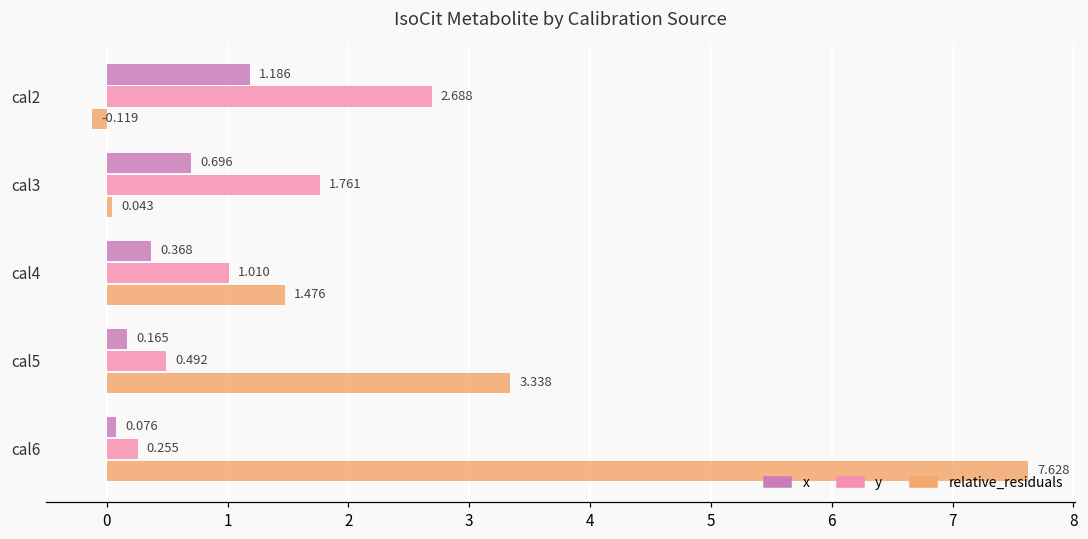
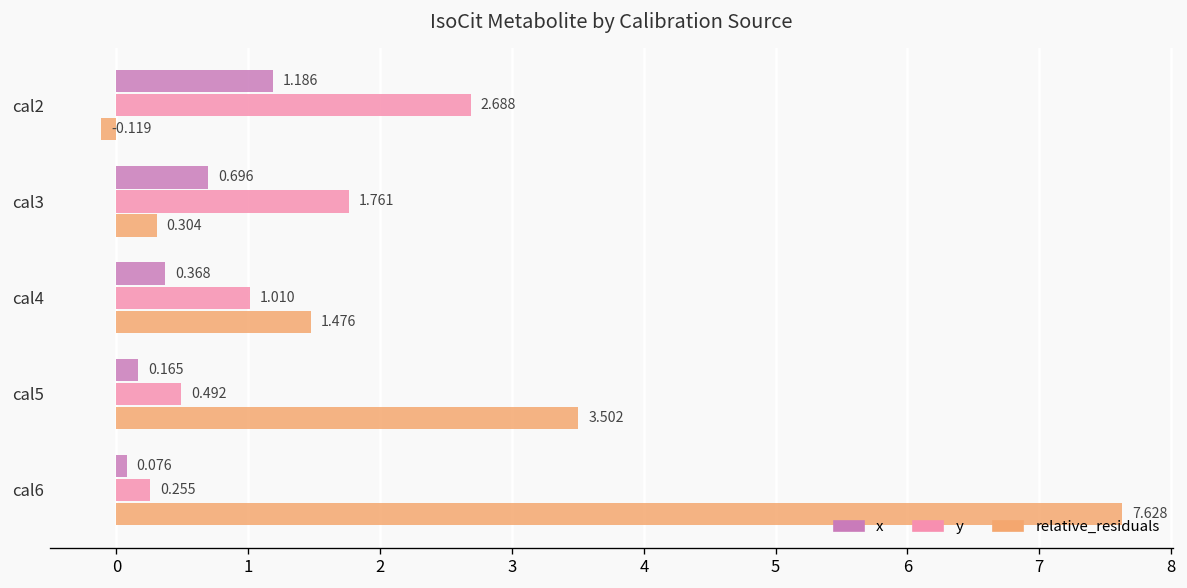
  {
    "relative_residuals": {
      "cal2": -0.119,
-     "cal3": 0.043,
+     "cal3": 0.304,
      "cal4": 1.476,
-     "cal5": 3.338,
+     "cal5": 3.502,
      "cal6": 7.628
    }
  }
